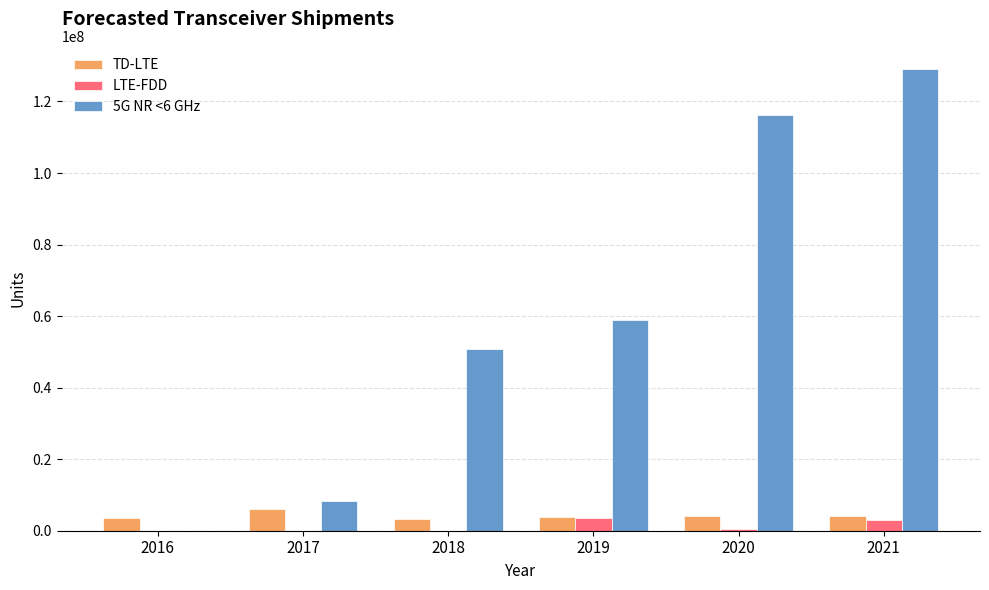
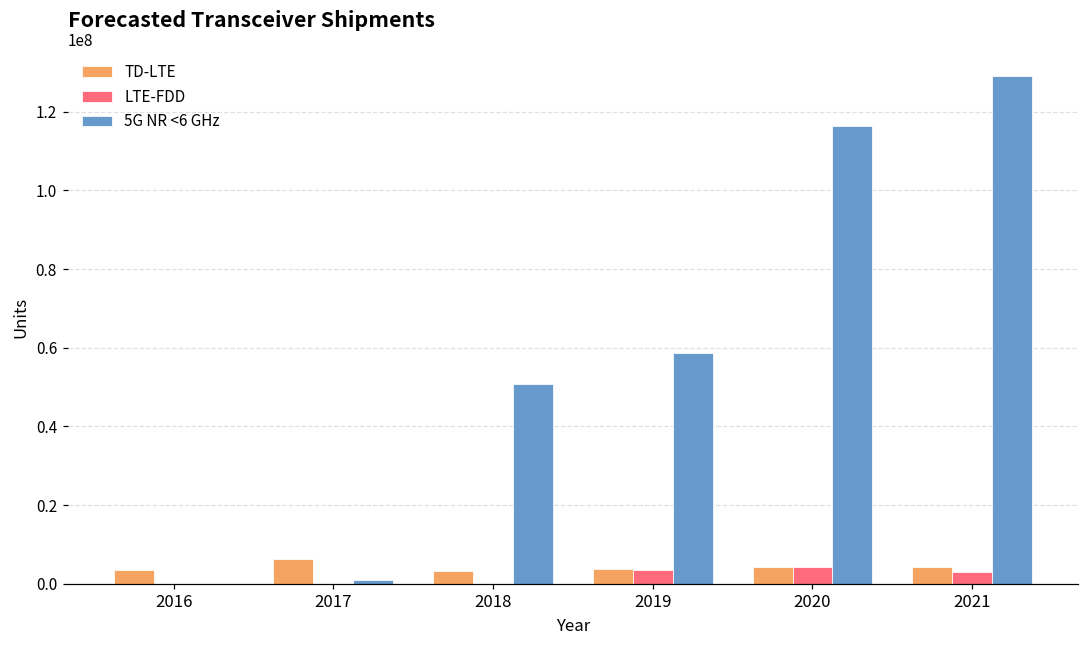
  {
    "TD-LTE": {
      "2016": 3000000,
      "2017": 6000000,
      "2018": 3000000,
      "2019": 4000000,
      "2020": 4000000,
      "2021": 4000000
    },
    "LTE-FDD": {
      "2016": 0,
      "2017": 0,
      "2018": 0,
      "2019": 4000000,
-     "2020": 0,
+     "2020": 4000000,
      "2021": 3000000
    },
    "5G NR <6 GHz": {
      "2016": 0,
-     "2017": 8000000,
+     "2017": 1000000,
      "2018": 51000000,
      "2019": 59000000,
      "2020": 116000000,
      "2021": 129000000
    }
  }
